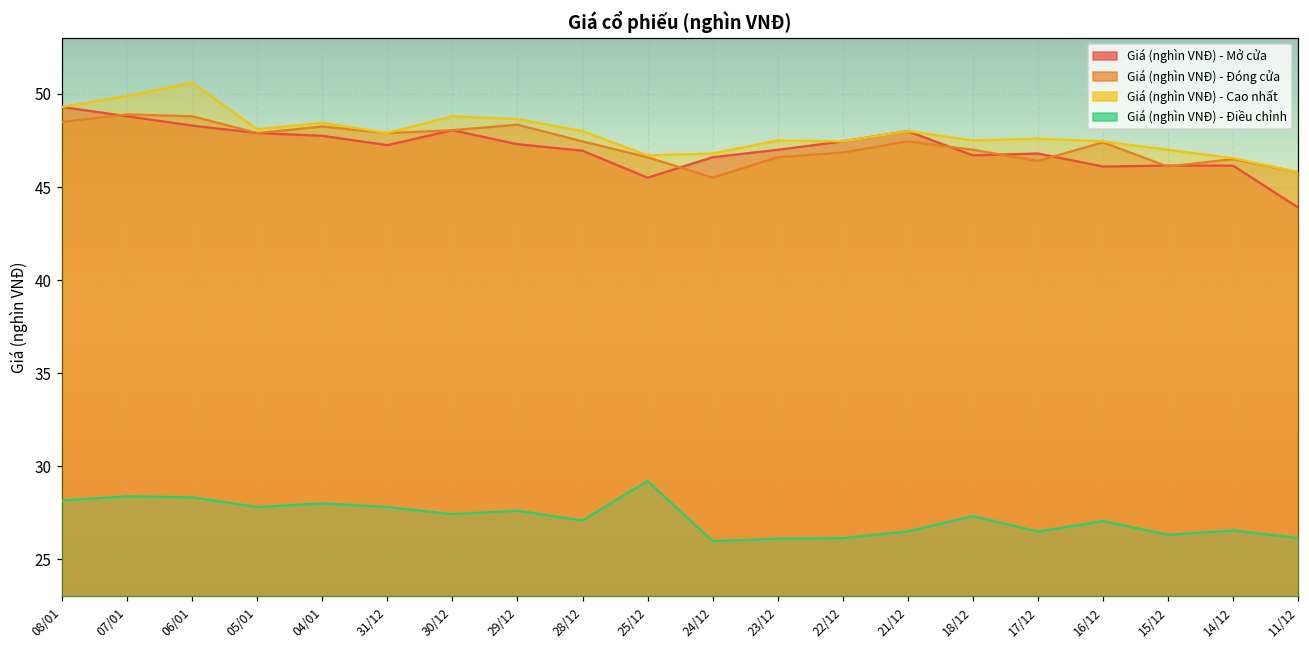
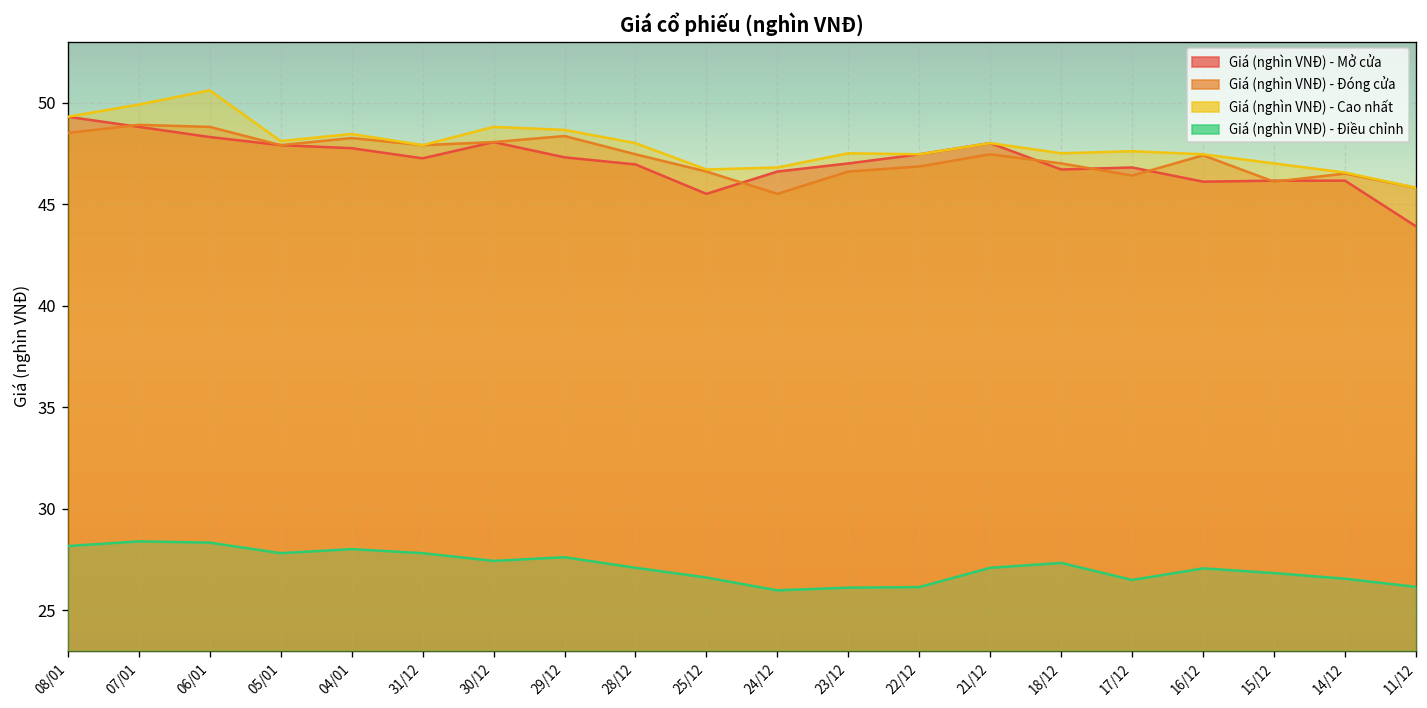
  {
    "Giá (nghìn VNĐ) - Điều chỉnh": {
      "08/01": 28.2,
      "07/01": 28.4,
      "06/01": 28.3,
      "05/01": 27.8,
      "04/01": 28.0,
      "31/12": 27.8,
      "30/12": 27.4,
      "29/12": 27.6,
      "28/12": 27.1,
-     "25/12": 29.2,
+     "25/12": 26.6,
      "24/12": 26.0,
      "23/12": 26.1,
      "22/12": 26.1,
-     "21/12": 26.5,
+     "21/12": 27.1,
      "18/12": 27.3,
      "17/12": 26.5,
      "16/12": 27.1,
-     "15/12": 26.3,
+     "15/12": 26.8,
      "14/12": 26.5,
      "11/12": 26.1
    }
  }
